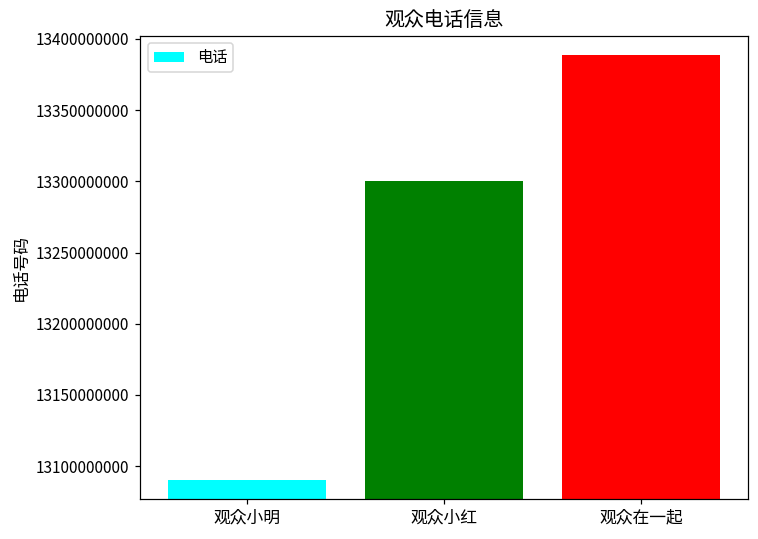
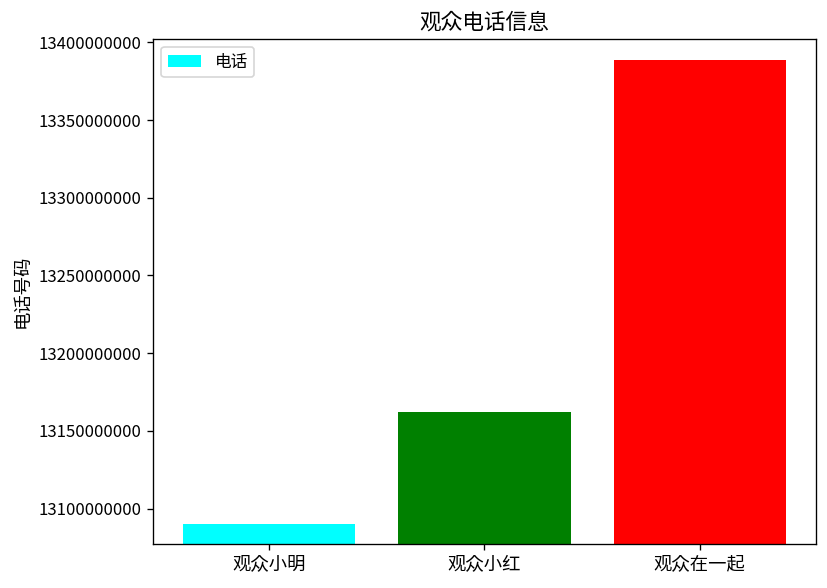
  {
    "观众小明": 13090000000,
-   "观众小红": 13300000000,
+   "观众小红": 13162000000,
    "观众在一起": 13389000000
  }
